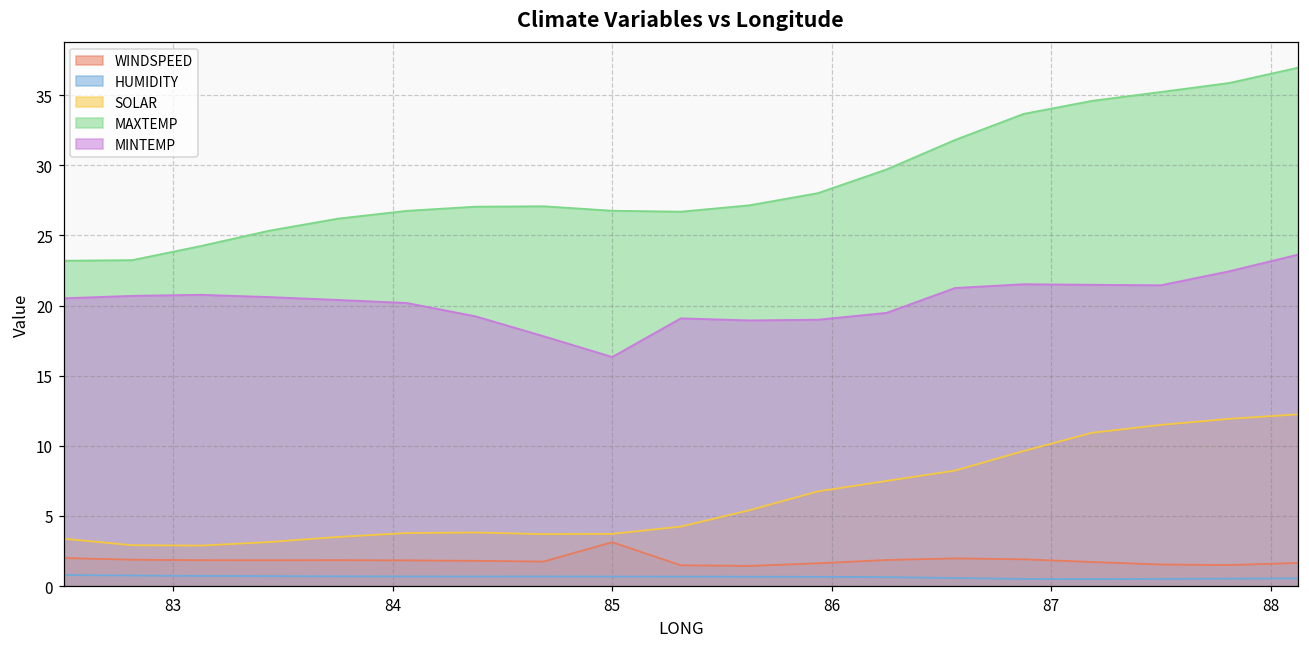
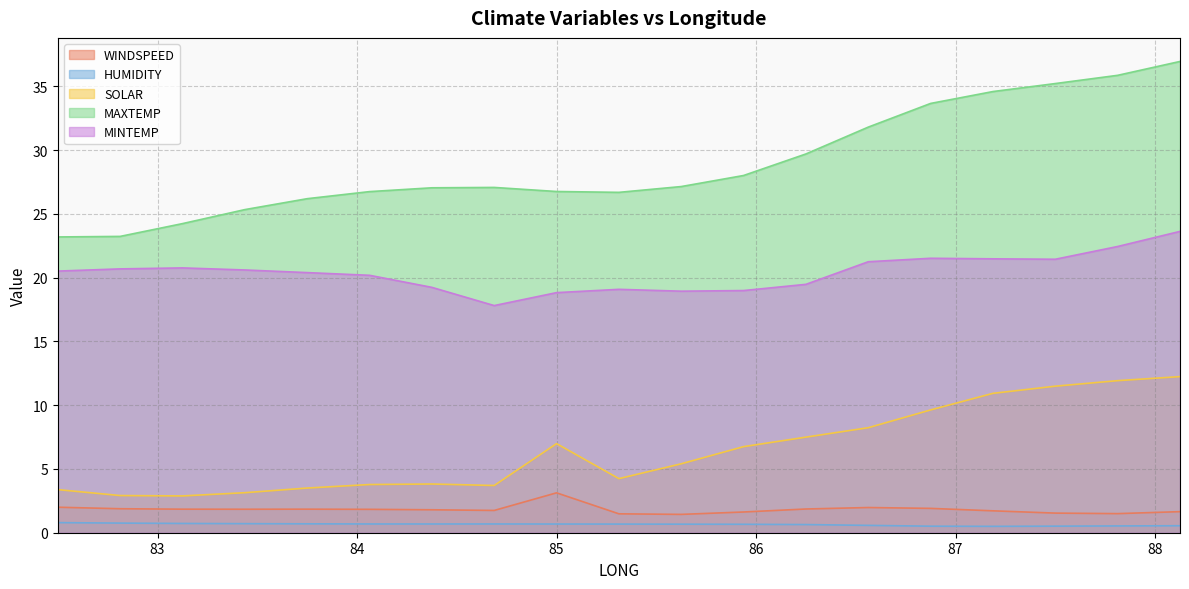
  {
    "WINDSPEED": {
      "85": 3.1
    },
    "HUMIDITY": {
      "85": 0.7
    },
    "SOLAR": {
-     "85": 3.7
+     "85": 7.0
    },
    "MAXTEMP": {
      "85": 26.8
    },
    "MINTEMP": {
-     "85": 16.3
+     "85": 18.8
    }
  }
